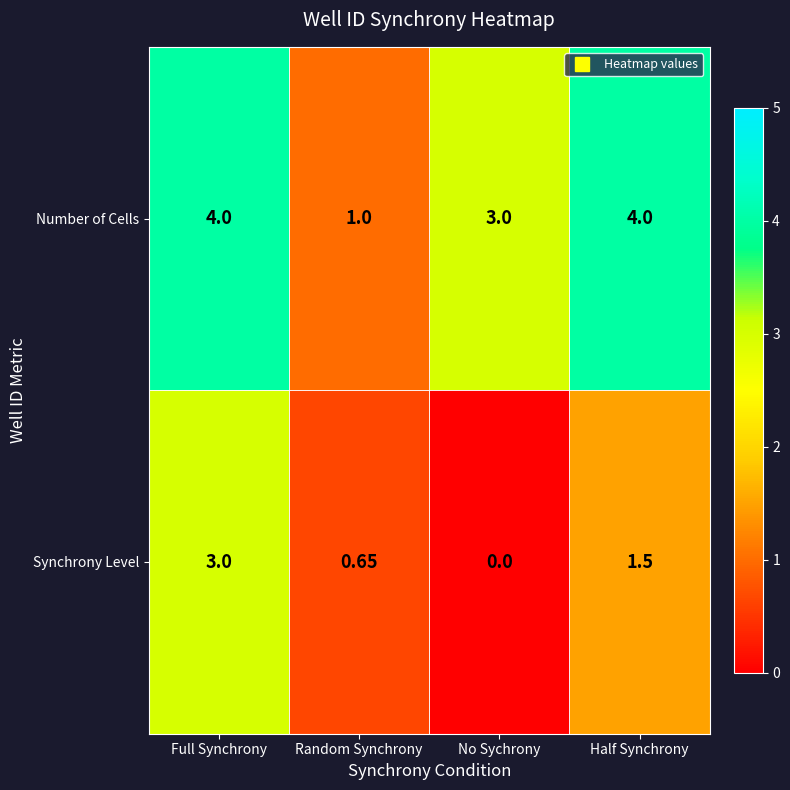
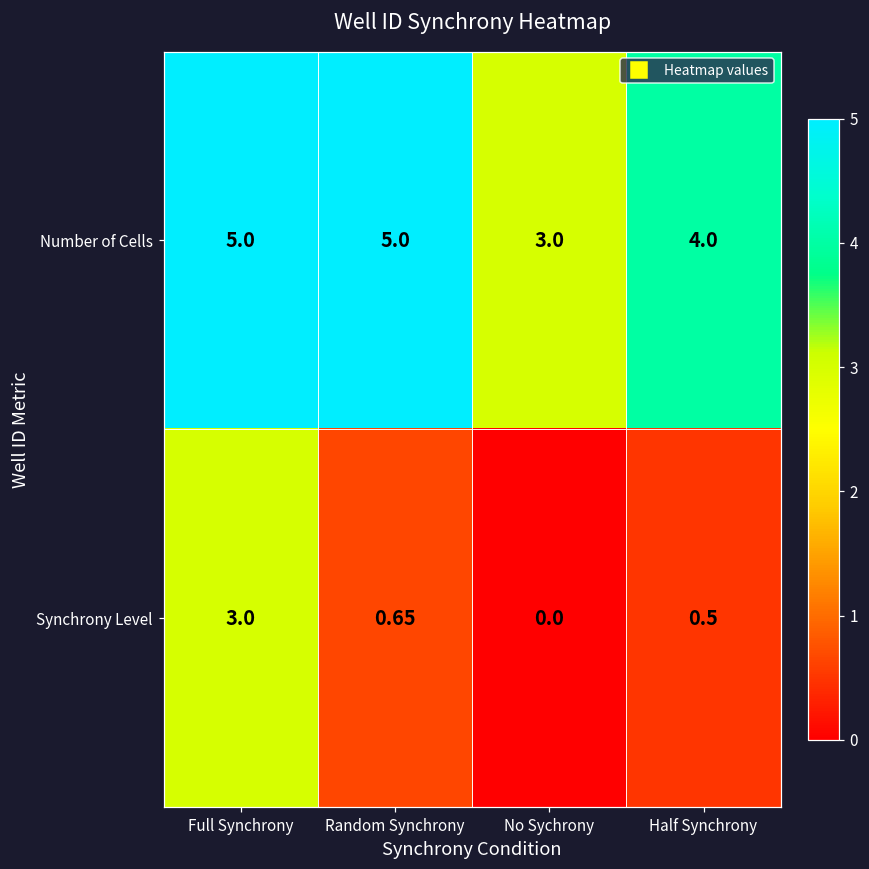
  {
    "Number of Cells": {
-     "Full Synchrony": 4.0,
-     "Random Synchrony": 1.0,
+     "Full Synchrony": 5.0,
+     "Random Synchrony": 5.0,
      "No Sychrony": 3.0,
      "Half Synchrony": 4.0
    },
    "Synchrony Level": {
      "Full Synchrony": 3.0,
      "Random Synchrony": 0.65,
      "No Sychrony": 0.0,
-     "Half Synchrony": 1.5
+     "Half Synchrony": 0.5
    }
  }
